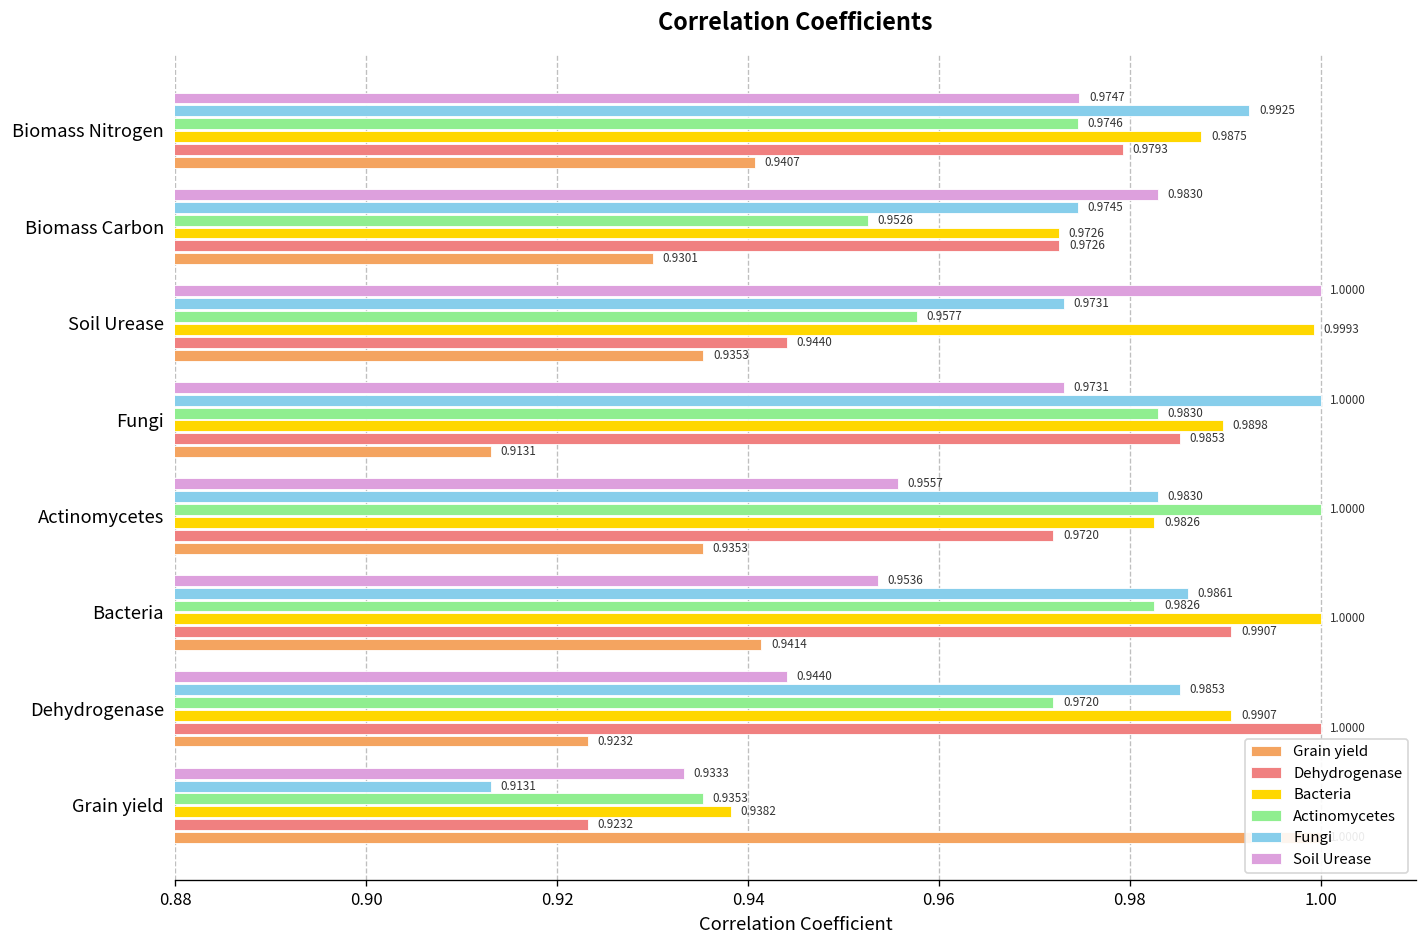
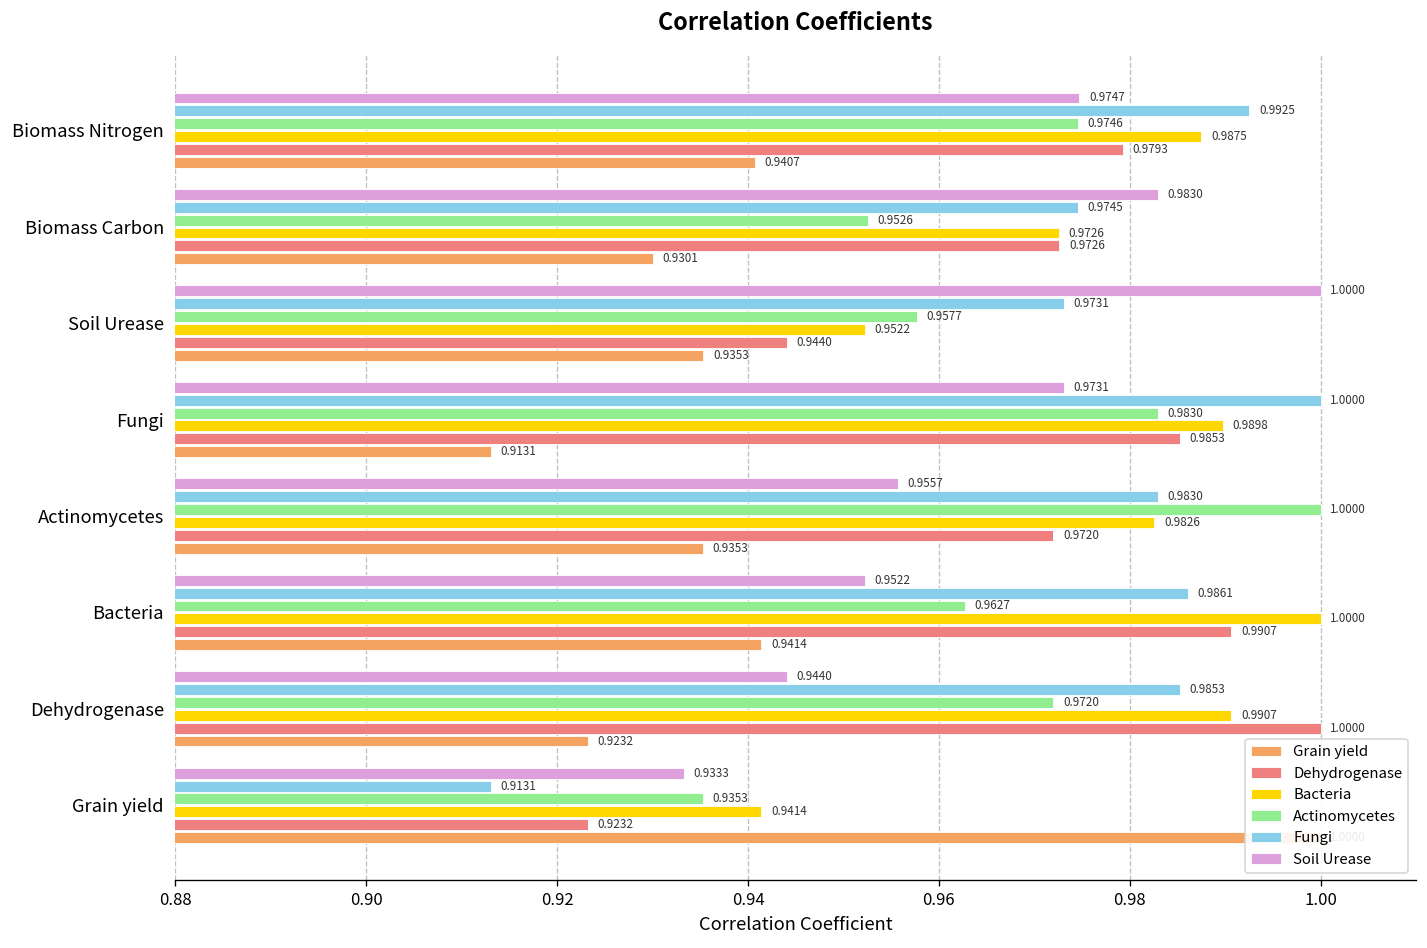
  {
    "Bacteria": {
      "Biomass Nitrogen": 0.9875,
      "Biomass Carbon": 0.9726,
-     "Soil Urease": 0.9993,
+     "Soil Urease": 0.9522,
      "Fungi": 0.9898,
      "Actinomycetes": 0.9826,
      "Bacteria": 1.0000,
      "Dehydrogenase": 0.9907,
-     "Grain yield": 0.9382
+     "Grain yield": 0.9414
    },
    "Actinomycetes": {
      "Biomass Nitrogen": 0.9746,
      "Biomass Carbon": 0.9526,
      "Soil Urease": 0.9577,
      "Fungi": 0.9830,
      "Actinomycetes": 1.0000,
-     "Bacteria": 0.9826,
+     "Bacteria": 0.9627,
      "Dehydrogenase": 0.9720,
      "Grain yield": 0.9353
    },
    "Fungi": {
      "Biomass Nitrogen": 0.9925,
      "Biomass Carbon": 0.9745,
      "Soil Urease": 0.9731,
      "Fungi": 1.0000,
      "Actinomycetes": 0.9830,
      "Bacteria": 0.9861,
      "Dehydrogenase": 0.9853,
      "Grain yield": 0.9131
    },
    "Soil Urease": {
      "Biomass Nitrogen": 0.9747,
      "Biomass Carbon": 0.9830,
      "Soil Urease": 1.0000,
      "Fungi": 0.9731,
      "Actinomycetes": 0.9557,
-     "Bacteria": 0.9536,
+     "Bacteria": 0.9522,
      "Dehydrogenase": 0.9440,
      "Grain yield": 0.9333
    }
  }
